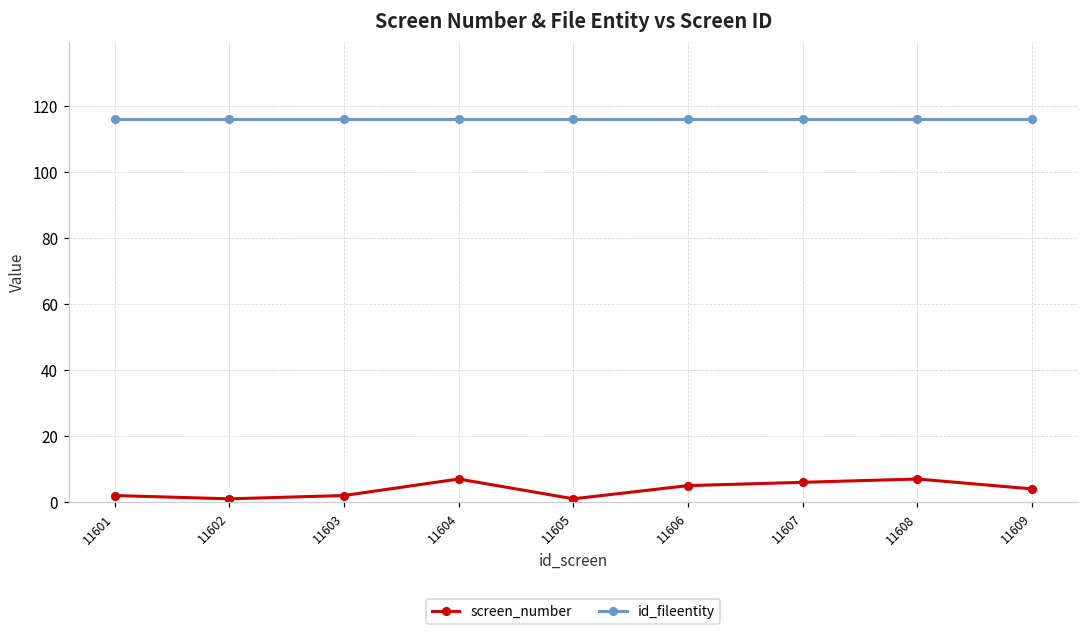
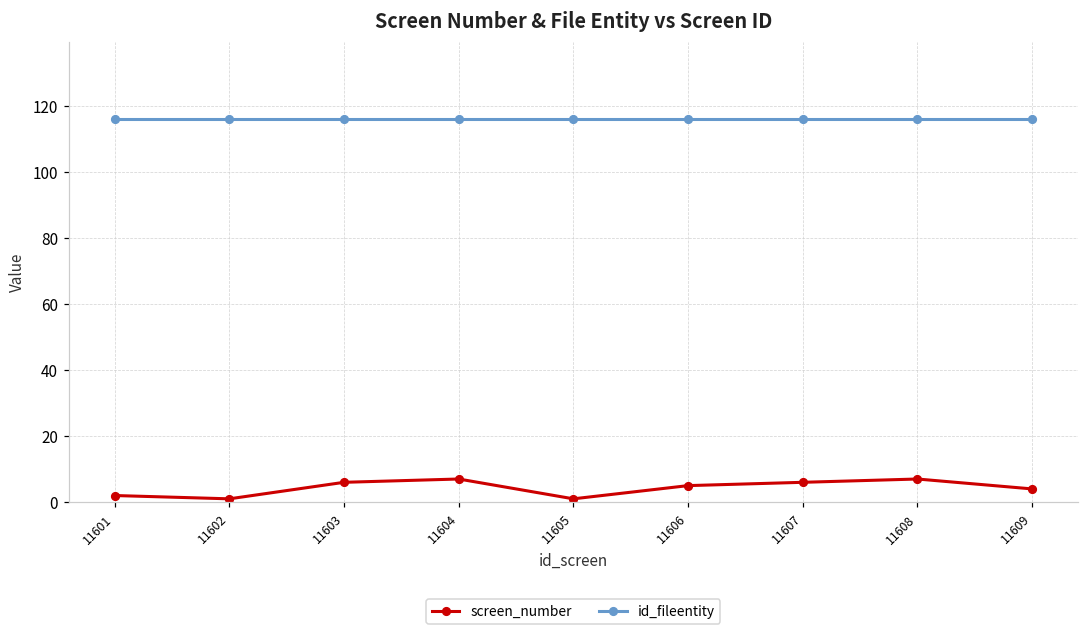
  {
    "screen_number": {
      "11601": 2,
      "11602": 1,
-     "11603": 2,
+     "11603": 6,
      "11604": 7,
      "11605": 1,
      "11606": 5,
      "11607": 6,
      "11608": 7,
      "11609": 4
    },
    "id_fileentity": {
      "11601": 116,
      "11602": 116,
      "11603": 116,
      "11604": 116,
      "11605": 116,
      "11606": 116,
      "11607": 116,
      "11608": 116,
      "11609": 116
    }
  }
